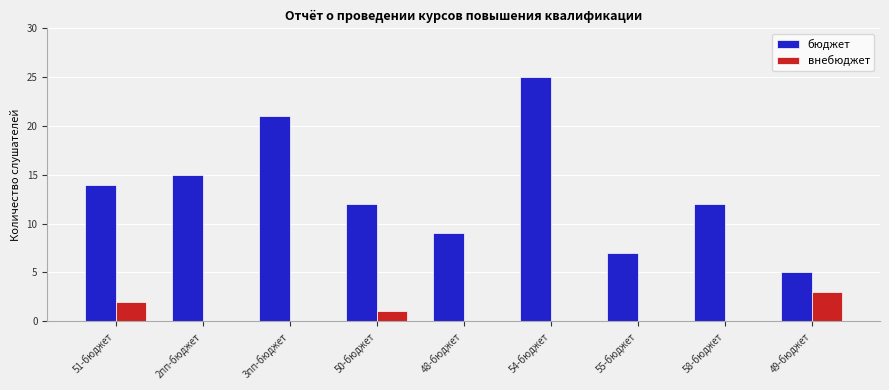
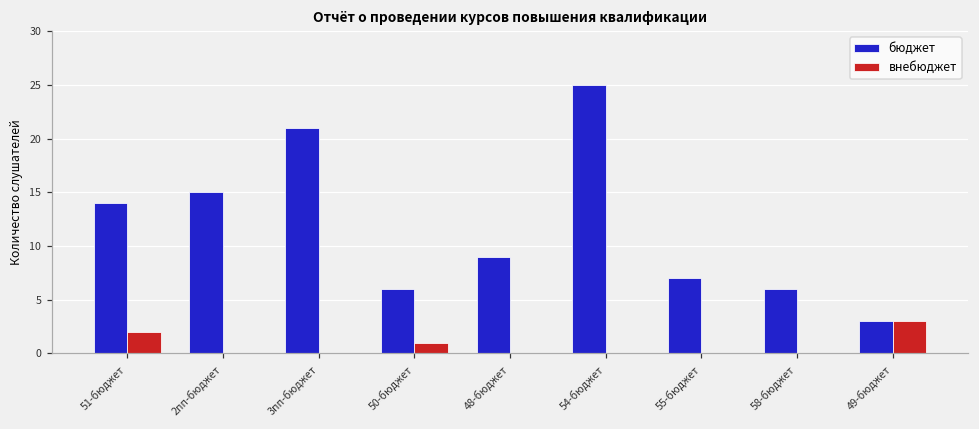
  {
    "бюджет": {
      "51-бюджет": 14,
      "2пп-бюджет": 15,
      "3пп-бюджет": 21,
-     "50-бюджет": 12,
+     "50-бюджет": 6,
      "48-бюджет": 9,
      "54-бюджет": 25,
      "55-бюджет": 7,
-     "58-бюджет": 12,
-     "49-бюджет": 5
+     "58-бюджет": 6,
+     "49-бюджет": 3
    },
    "внебюджет": {
      "51-бюджет": 2,
      "2пп-бюджет": 0,
      "3пп-бюджет": 0,
      "50-бюджет": 1,
      "48-бюджет": 0,
      "54-бюджет": 0,
      "55-бюджет": 0,
      "58-бюджет": 0,
      "49-бюджет": 3
    }
  }
